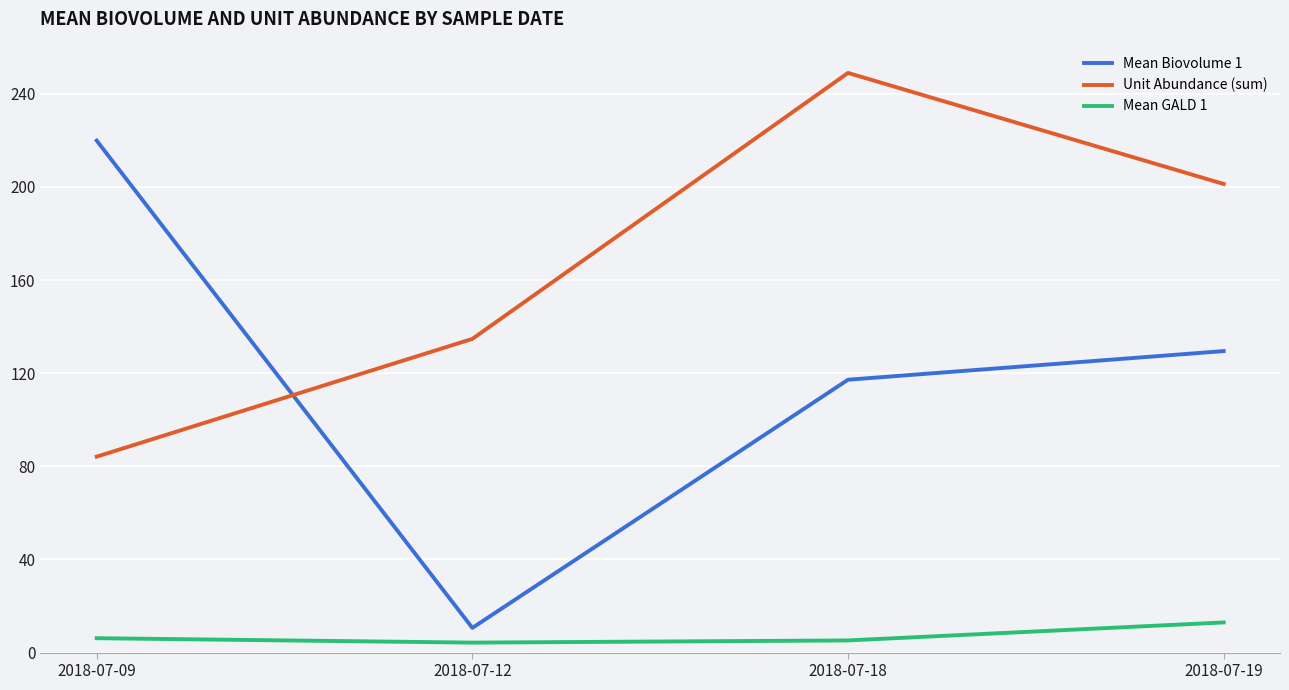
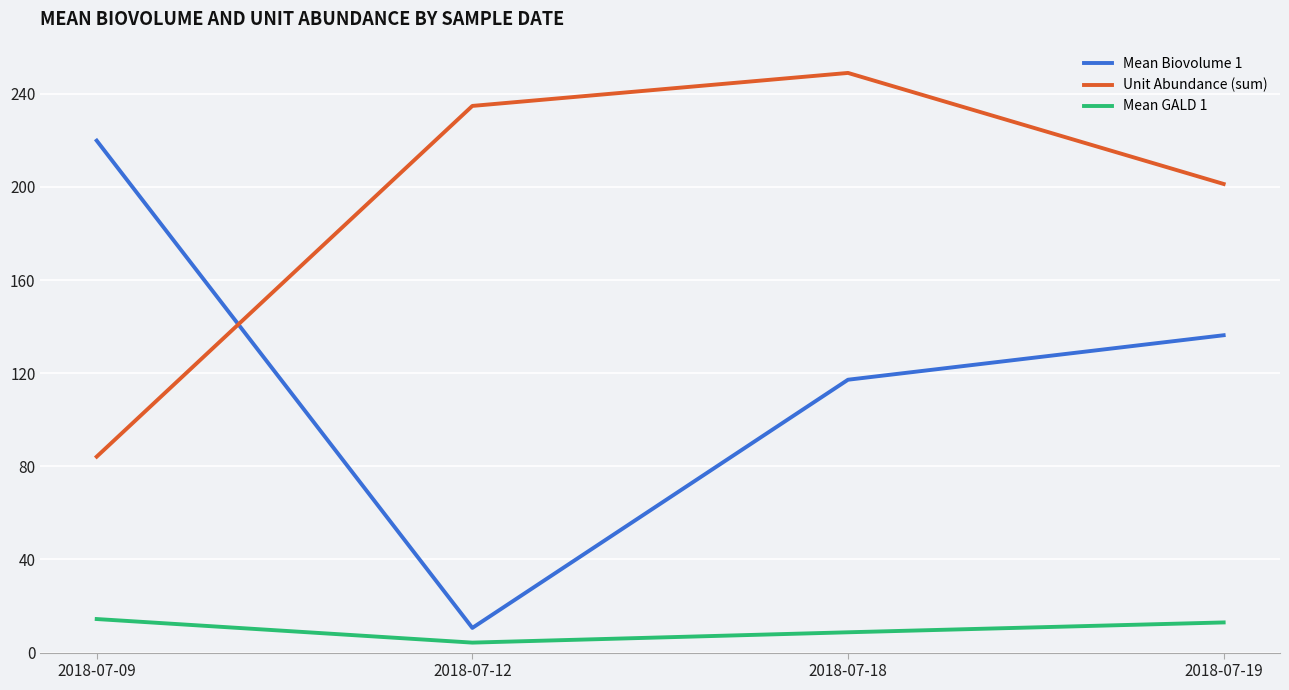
  {
    "Mean Biovolume 1": {
      "2018-07-09": 220,
      "2018-07-12": 11,
      "2018-07-18": 117,
-     "2018-07-19": 130
+     "2018-07-19": 136
    },
    "Unit Abundance (sum)": {
      "2018-07-09": 84,
-     "2018-07-12": 135,
+     "2018-07-12": 235,
      "2018-07-18": 249,
      "2018-07-19": 201
    },
    "Mean GALD 1": {
-     "2018-07-09": 6,
+     "2018-07-09": 14,
      "2018-07-12": 4,
-     "2018-07-18": 5,
+     "2018-07-18": 9,
      "2018-07-19": 13
    }
  }
